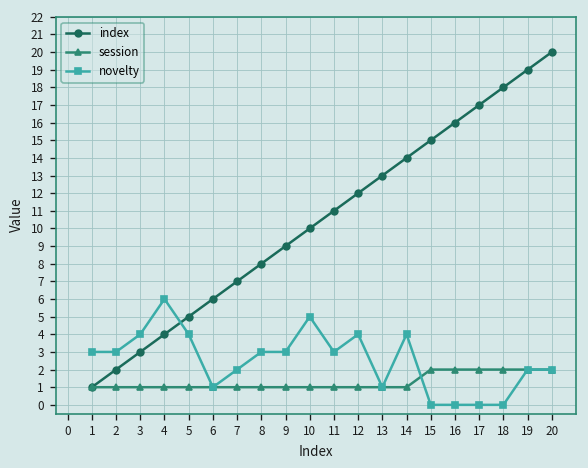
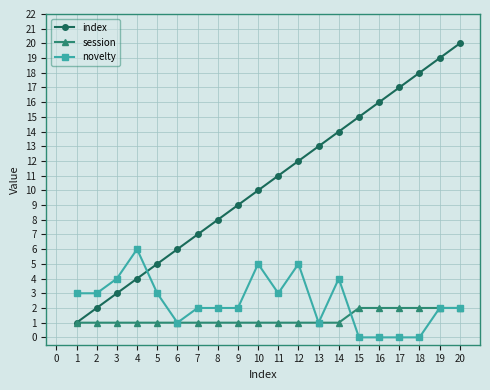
  {
    "novelty": {
      "1": 3,
      "2": 3,
      "3": 4,
      "4": 6,
-     "5": 4,
+     "5": 3,
      "7": 2,
-     "8": 3,
-     "9": 3,
+     "8": 2,
+     "9": 2,
      "10": 5,
      "11": 3,
-     "12": 4,
+     "12": 5,
      "14": 4,
      "15": 0,
      "16": 0,
      "17": 0,
      "18": 0
    }
  }
